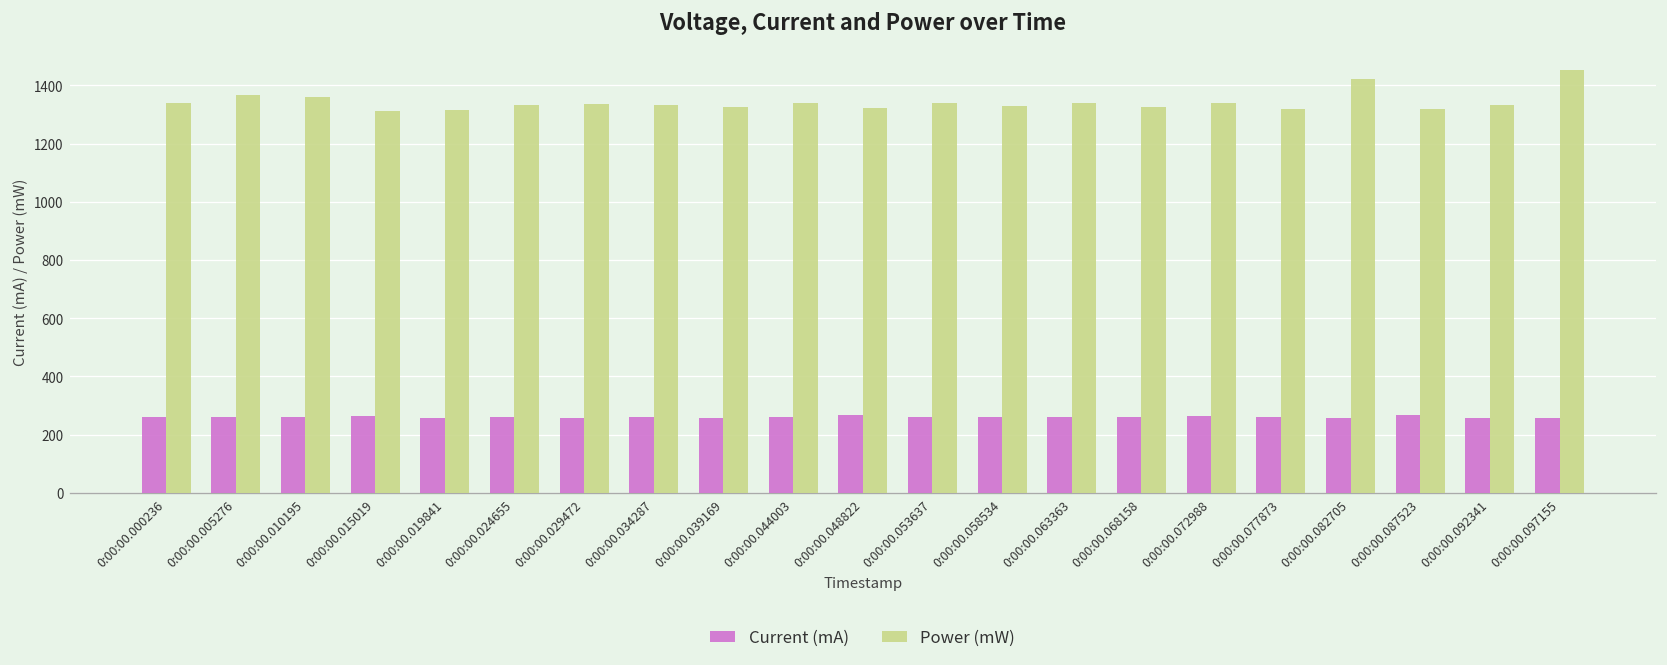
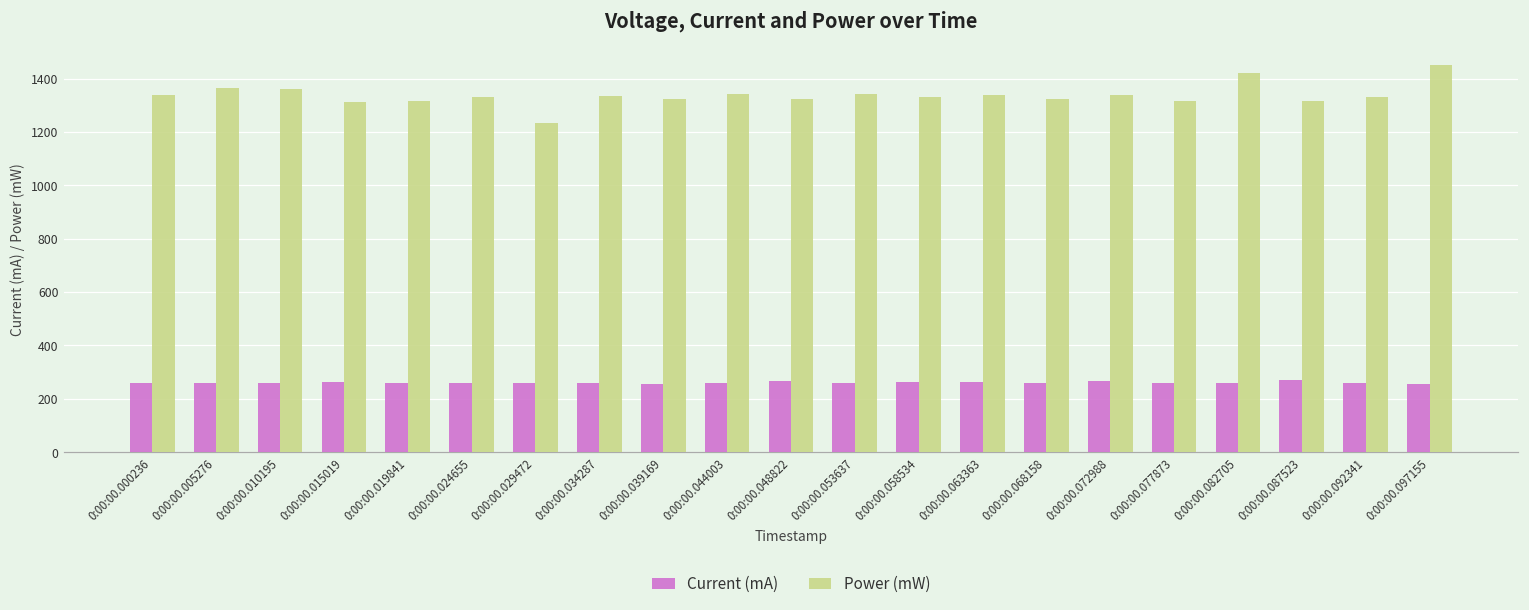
  {
    "Current (mA)": {
      "0:00:00.000236": 260,
      "0:00:00.005276": 260,
      "0:00:00.010195": 260,
      "0:00:00.015019": 260,
      "0:00:00.019841": 260,
      "0:00:00.024655": 260,
      "0:00:00.029472": 260,
      "0:00:00.034287": 260,
      "0:00:00.039169": 260,
      "0:00:00.044003": 260,
      "0:00:00.048822": 270,
      "0:00:00.053637": 260,
      "0:00:00.058534": 260,
      "0:00:00.063363": 260,
      "0:00:00.068158": 260,
      "0:00:00.072988": 270,
      "0:00:00.077873": 260,
      "0:00:00.082705": 260,
      "0:00:00.087523": 270,
      "0:00:00.092341": 260,
      "0:00:00.097155": 260
    },
    "Power (mW)": {
      "0:00:00.000236": 1340,
      "0:00:00.005276": 1370,
      "0:00:00.010195": 1360,
      "0:00:00.015019": 1310,
      "0:00:00.019841": 1320,
      "0:00:00.024655": 1330,
-     "0:00:00.029472": 1340,
+     "0:00:00.029472": 1230,
      "0:00:00.034287": 1330,
      "0:00:00.039169": 1330,
      "0:00:00.044003": 1340,
      "0:00:00.048822": 1320,
      "0:00:00.053637": 1340,
      "0:00:00.058534": 1330,
      "0:00:00.063363": 1340,
      "0:00:00.068158": 1320,
      "0:00:00.072988": 1340,
      "0:00:00.077873": 1320,
      "0:00:00.082705": 1420,
      "0:00:00.087523": 1320,
      "0:00:00.092341": 1330,
      "0:00:00.097155": 1450
    }
  }
